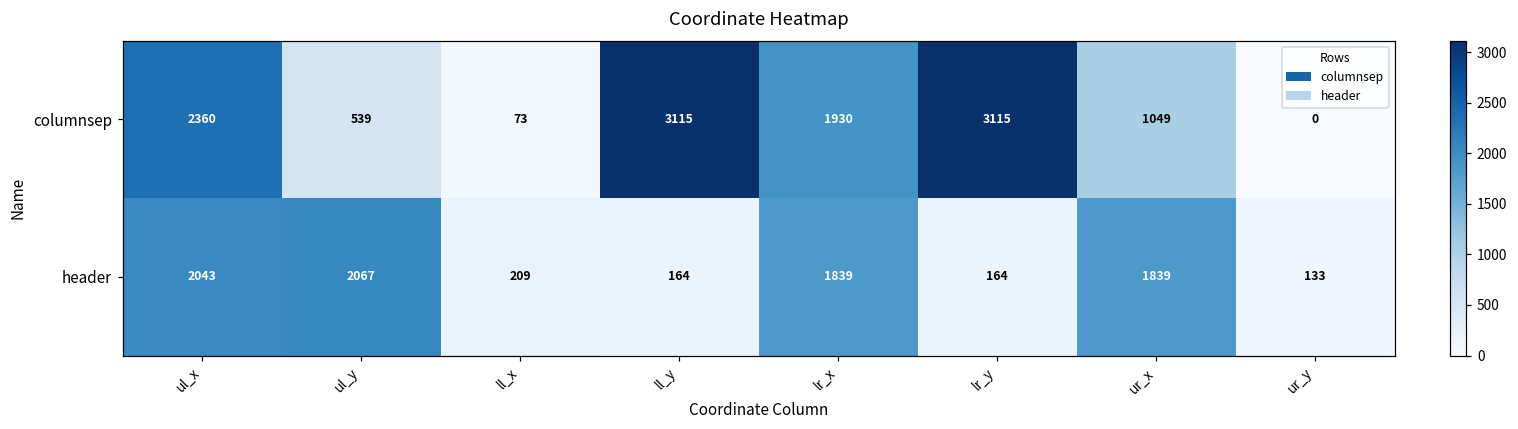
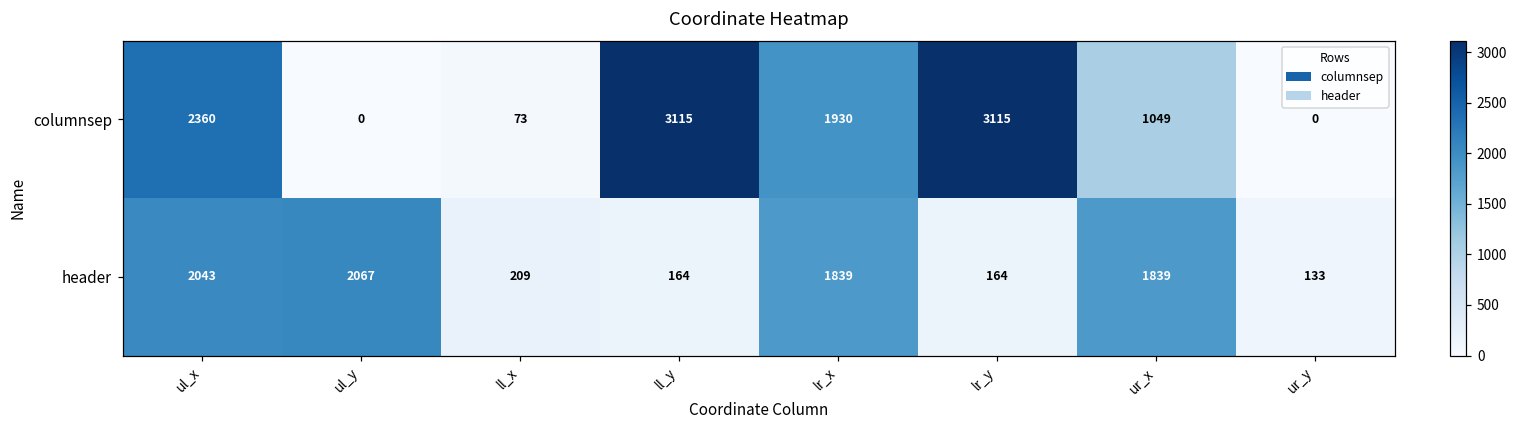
  {
    "columnsep": {
      "ul_x": 2360,
-     "ul_y": 539,
+     "ul_y": 0,
      "ll_x": 73,
      "ll_y": 3115,
      "lr_x": 1930,
      "lr_y": 3115,
      "ur_x": 1049,
      "ur_y": 0
    },
    "header": {
      "ul_x": 2043,
      "ul_y": 2067,
      "ll_x": 209,
      "ll_y": 164,
      "lr_x": 1839,
      "lr_y": 164,
      "ur_x": 1839,
      "ur_y": 133
    }
  }
